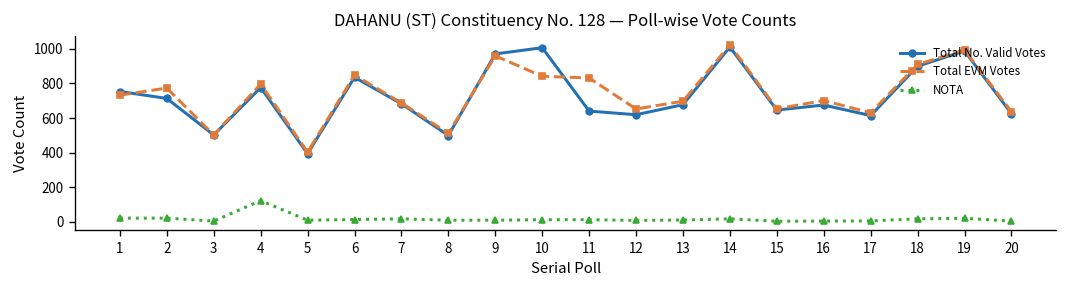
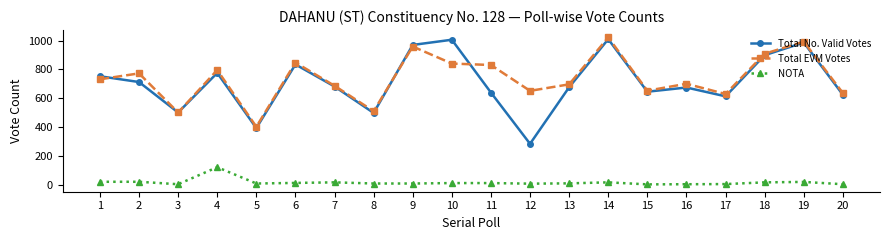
  {
    "Total No. Valid Votes": {
      "1": 750,
      "2": 710,
      "4": 780,
      "10": 1010,
      "11": 640,
-     "12": 620,
+     "12": 290,
      "13": 680,
      "16": 680
    },
    "Total EVM Votes": {
      "1": 730,
      "2": 770,
      "4": 800,
      "10": 840,
      "11": 830,
      "12": 650,
      "13": 700,
      "16": 700
    },
    "NOTA": {
      "1": 20,
      "2": 20,
      "3": 10,
      "4": 120,
      "5": 10,
      "6": 10,
      "7": 20,
      "8": 10,
      "9": 10,
      "10": 10,
      "11": 10,
      "12": 10,
      "13": 10,
      "14": 20,
      "15": 0,
      "16": 10,
      "17": 10,
      "18": 20,
      "19": 20,
      "20": 10
    }
  }
